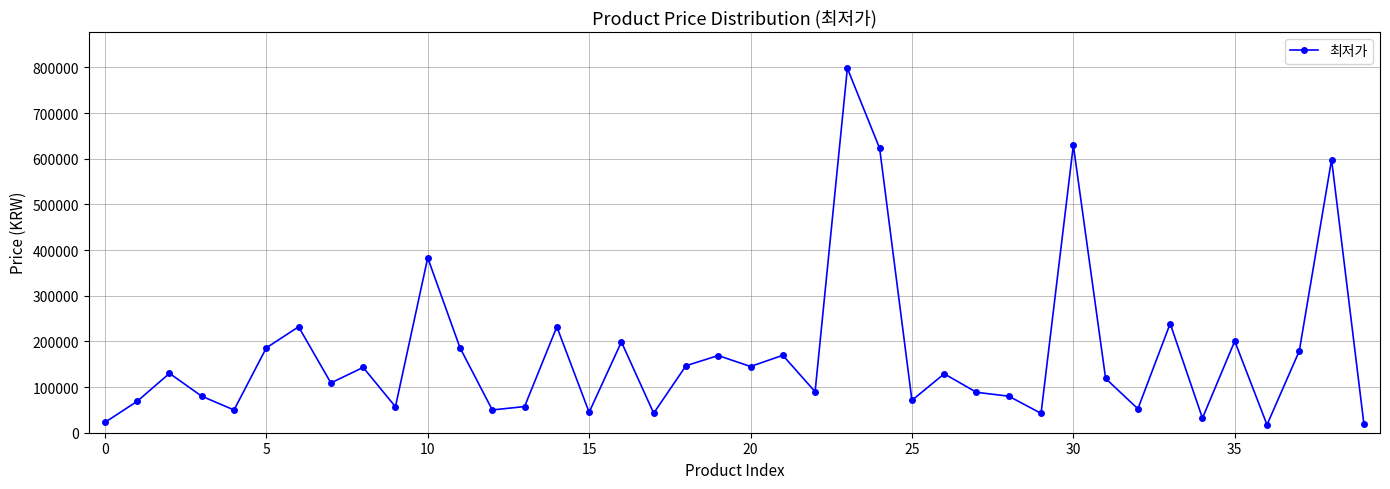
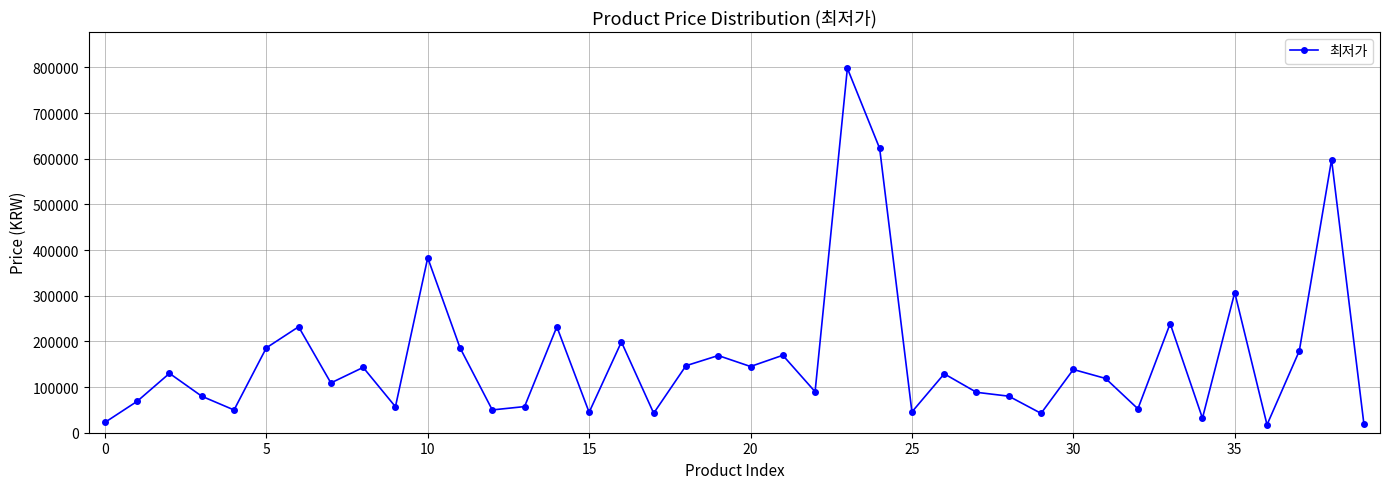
  {
    "0": 20000,
    "5": 190000,
    "10": 380000,
    "15": 40000,
    "20": 150000,
-   "25": 70000,
-   "30": 630000,
-   "35": 200000
+   "25": 50000,
+   "30": 140000,
+   "35": 310000
  }
